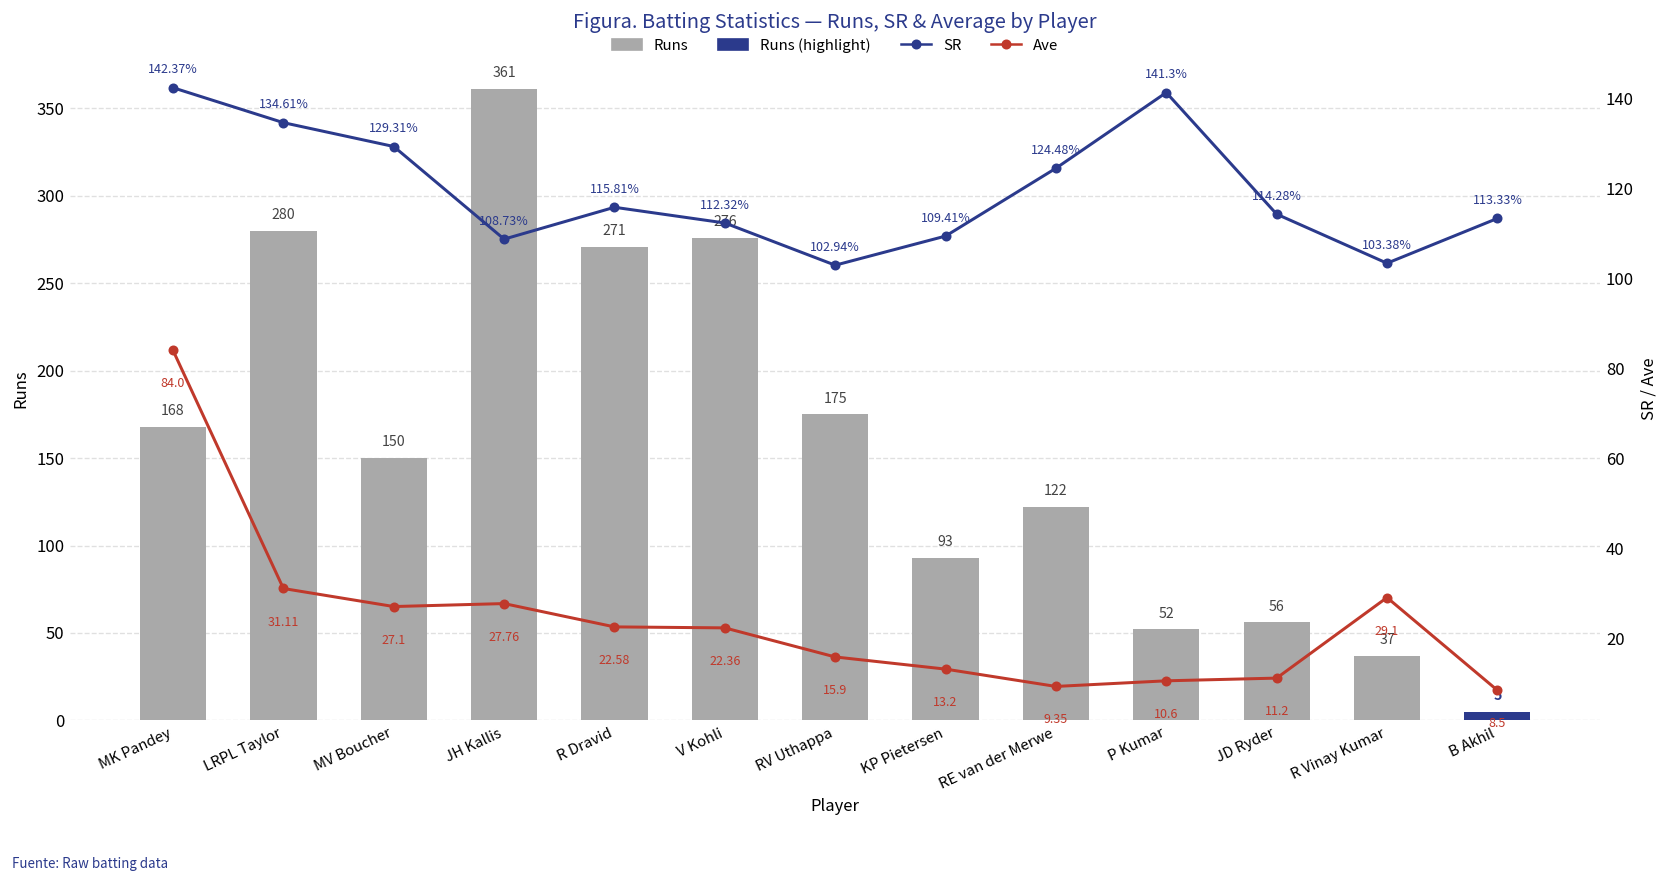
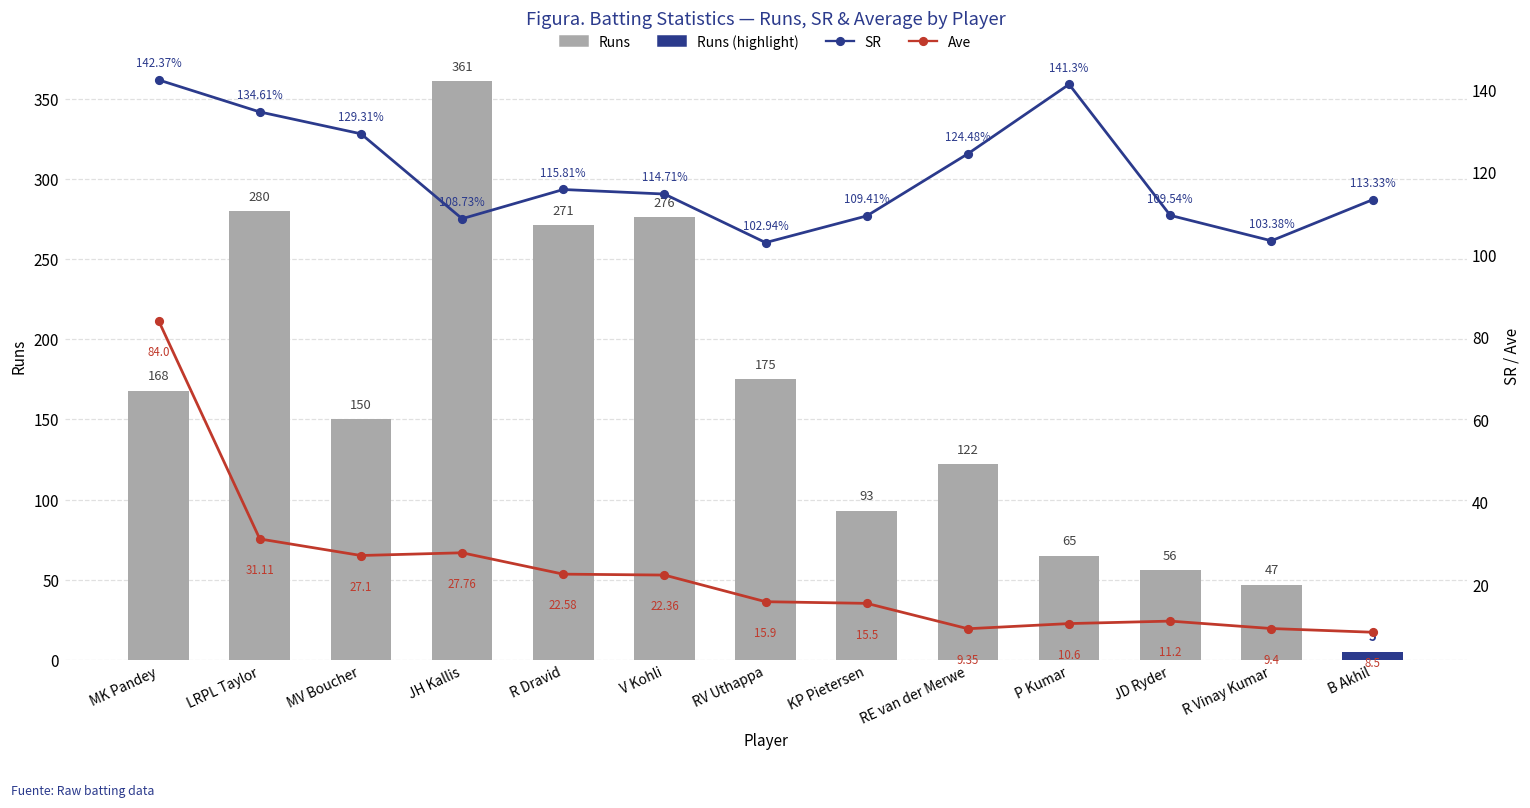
  {
    "Runs": {
      "MK Pandey": "168",
      "LRPL Taylor": "280",
      "MV Boucher": "150",
      "JH Kallis": "361",
      "R Dravid": "271",
      "RV Uthappa": "175",
      "KP Pietersen": "93",
      "RE van der Merwe": "122",
-     "P Kumar": "52",
+     "P Kumar": "65",
      "JD Ryder": "56",
-     "R Vinay Kumar": "37"
+     "R Vinay Kumar": "47"
    },
    "SR": {
      "MK Pandey": "142.37%",
      "LRPL Taylor": "134.61%",
      "MV Boucher": "129.31%",
      "JH Kallis": "108.73%",
      "R Dravid": "115.81%",
-     "V Kohli": "112.32%",
+     "V Kohli": "114.71%",
      "RV Uthappa": "102.94%",
      "KP Pietersen": "109.41%",
      "RE van der Merwe": "124.48%",
      "P Kumar": "141.3%",
-     "JD Ryder": "114.28%",
+     "JD Ryder": "109.54%",
      "R Vinay Kumar": "103.38%",
      "B Akhil": "113.33%"
    },
    "Ave": {
      "MK Pandey": "84.0",
      "LRPL Taylor": "31.11",
      "MV Boucher": "27.1",
      "JH Kallis": "27.76",
      "R Dravid": "22.58",
      "V Kohli": "22.36",
      "RV Uthappa": "15.9",
-     "KP Pietersen": "13.2",
+     "KP Pietersen": "15.5",
      "RE van der Merwe": "9.35",
      "P Kumar": "10.6",
      "JD Ryder": "11.2",
-     "R Vinay Kumar": "29.1",
+     "R Vinay Kumar": "9.4",
      "B Akhil": "8.5"
    }
  }
